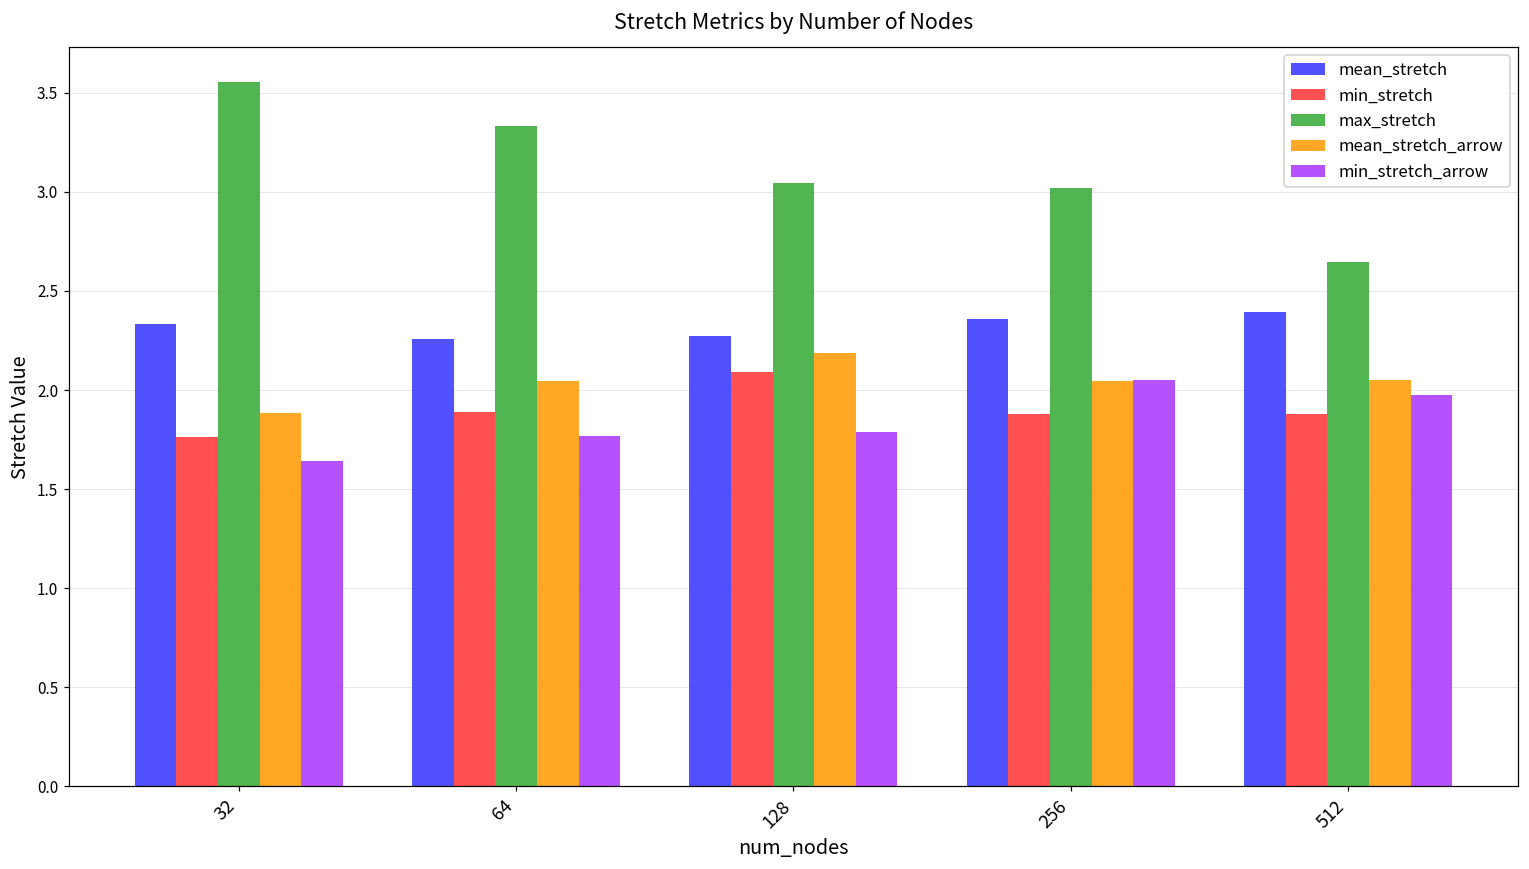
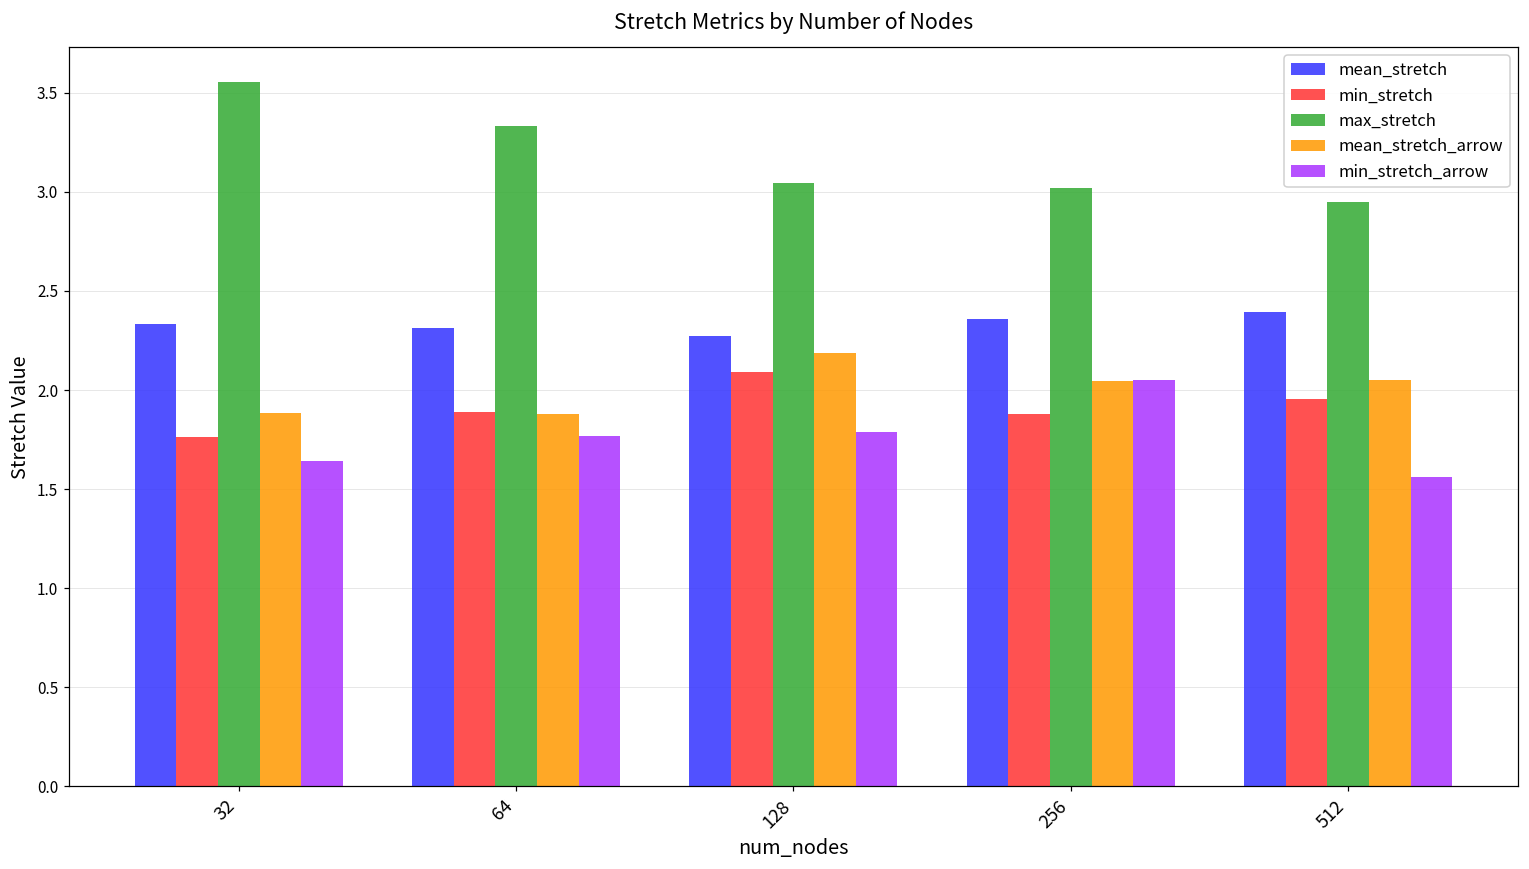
  {
    "mean_stretch": {
      "32": 2.33,
-     "64": 2.26,
+     "64": 2.31,
      "128": 2.27,
      "256": 2.36,
      "512": 2.39
    },
    "min_stretch": {
      "32": 1.76,
      "64": 1.89,
      "128": 2.09,
      "256": 1.88,
-     "512": 1.88
+     "512": 1.95
    },
    "max_stretch": {
      "32": 3.55,
      "64": 3.33,
      "128": 3.04,
      "256": 3.02,
-     "512": 2.65
+     "512": 2.95
    },
    "mean_stretch_arrow": {
      "32": 1.88,
-     "64": 2.04,
+     "64": 1.88,
      "128": 2.19,
      "256": 2.04,
      "512": 2.05
    },
    "min_stretch_arrow": {
      "32": 1.64,
      "64": 1.77,
      "128": 1.79,
      "256": 2.05,
-     "512": 1.98
+     "512": 1.56
    }
  }
